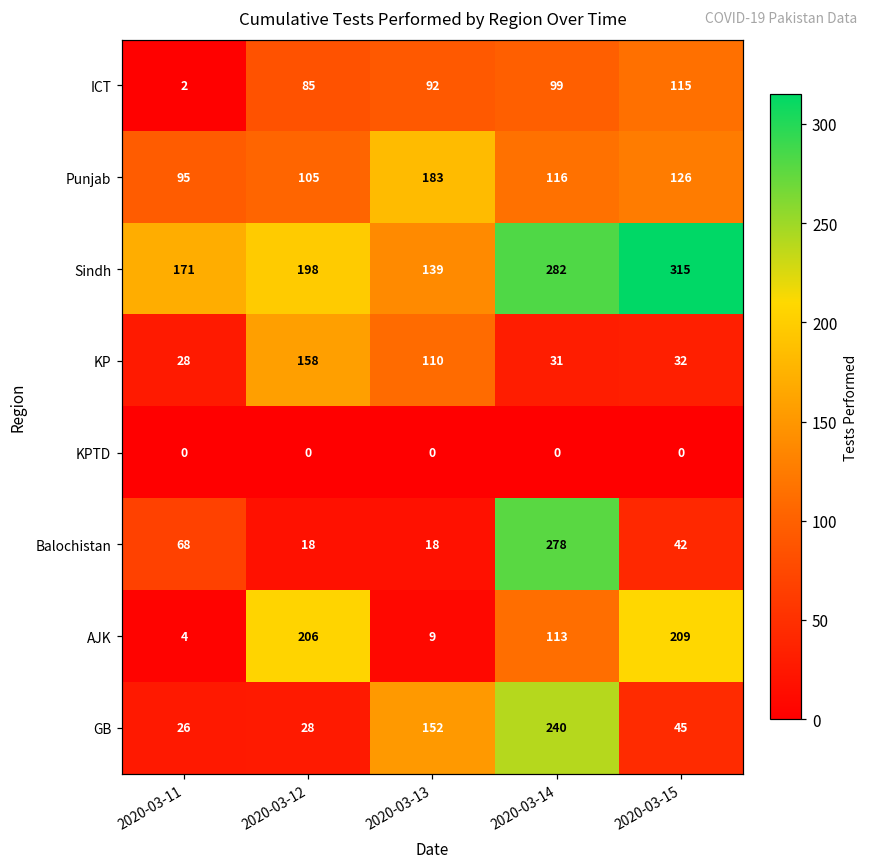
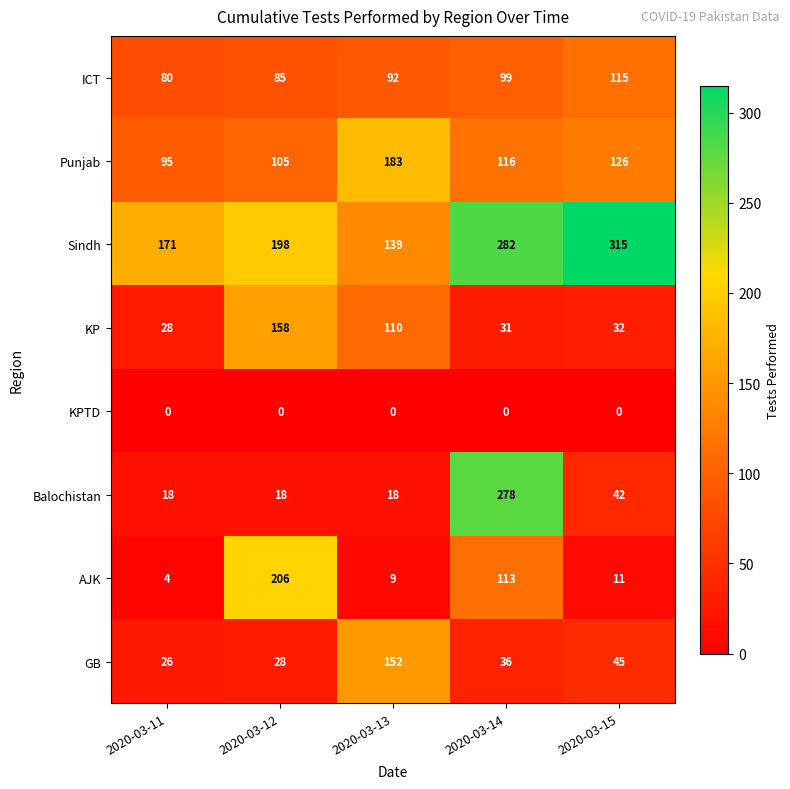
  {
    "ICT": {
-     "2020-03-11": 2,
+     "2020-03-11": 80,
      "2020-03-12": 85,
      "2020-03-13": 92,
      "2020-03-14": 99,
      "2020-03-15": 115
    },
    "Punjab": {
      "2020-03-11": 95,
      "2020-03-12": 105,
      "2020-03-13": 183,
      "2020-03-14": 116,
      "2020-03-15": 126
    },
    "Sindh": {
      "2020-03-11": 171,
      "2020-03-12": 198,
      "2020-03-13": 139,
      "2020-03-14": 282,
      "2020-03-15": 315
    },
    "KP": {
      "2020-03-11": 28,
      "2020-03-12": 158,
      "2020-03-13": 110,
      "2020-03-14": 31,
      "2020-03-15": 32
    },
    "KPTD": {
      "2020-03-11": 0,
      "2020-03-12": 0,
      "2020-03-13": 0,
      "2020-03-14": 0,
      "2020-03-15": 0
    },
    "Balochistan": {
-     "2020-03-11": 68,
+     "2020-03-11": 18,
      "2020-03-12": 18,
      "2020-03-13": 18,
      "2020-03-14": 278,
      "2020-03-15": 42
    },
    "AJK": {
      "2020-03-11": 4,
      "2020-03-12": 206,
      "2020-03-13": 9,
      "2020-03-14": 113,
-     "2020-03-15": 209
+     "2020-03-15": 11
    },
    "GB": {
      "2020-03-11": 26,
      "2020-03-12": 28,
      "2020-03-13": 152,
-     "2020-03-14": 240,
+     "2020-03-14": 36,
      "2020-03-15": 45
    }
  }
